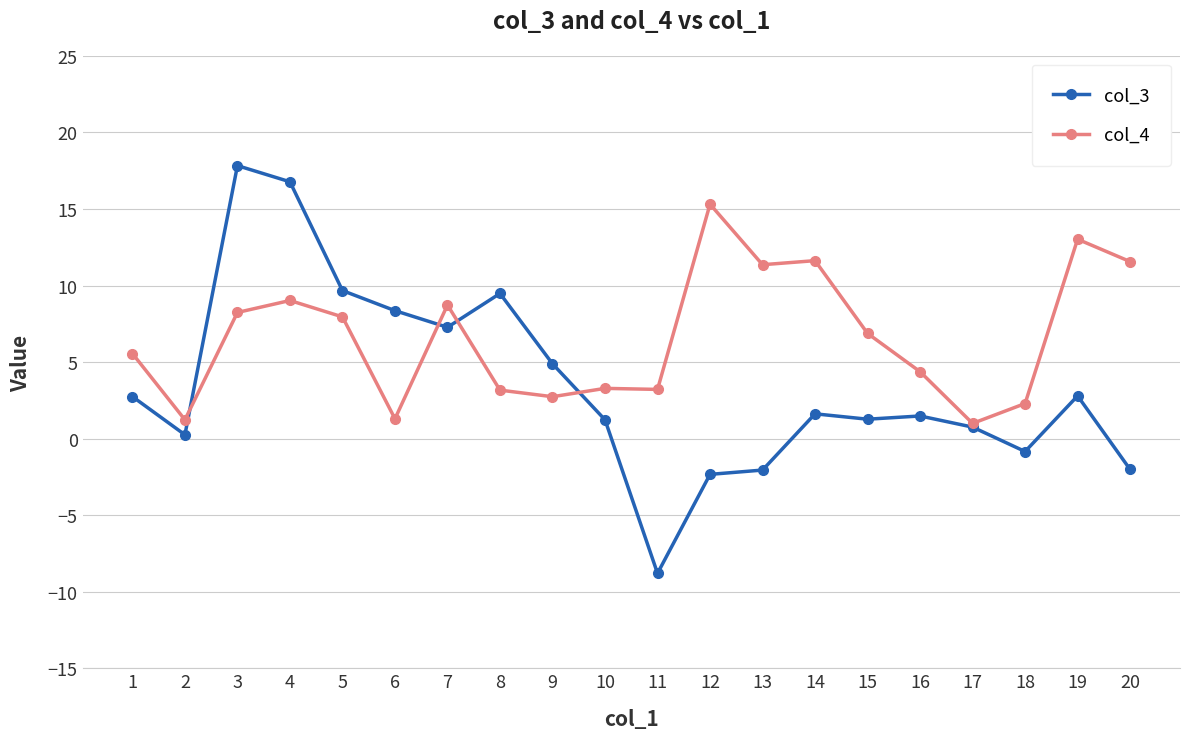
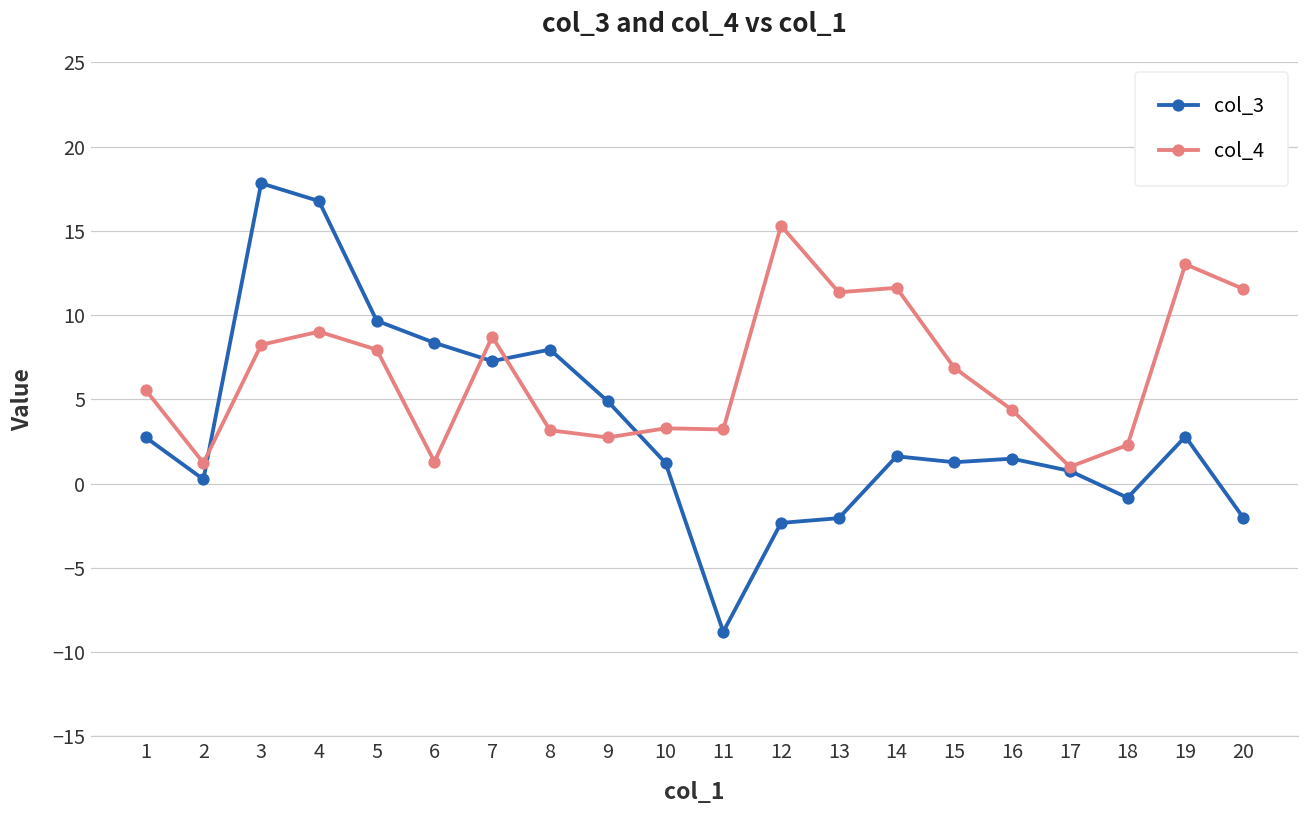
  {
    "col_3": {
      "1": 2.8,
      "2": 0.3,
      "3": 17.8,
      "4": 16.8,
      "5": 9.7,
      "6": 8.4,
      "7": 7.3,
-     "8": 9.5,
+     "8": 8.0,
      "9": 4.9,
      "10": 1.2,
      "11": -8.8,
      "12": -2.3,
      "13": -2.0,
      "14": 1.6,
      "15": 1.3,
      "16": 1.5,
      "17": 0.8,
      "18": -0.8,
      "19": 2.8,
      "20": -2.0
    },
    "col_4": {
      "1": 5.6,
      "2": 1.2,
      "3": 8.2,
      "4": 9.0,
      "5": 8.0,
      "6": 1.3,
      "7": 8.7,
      "8": 3.2,
      "9": 2.7,
      "10": 3.3,
      "11": 3.2,
      "12": 15.3,
      "13": 11.4,
      "14": 11.6,
      "15": 6.9,
      "16": 4.4,
      "17": 1.0,
      "18": 2.3,
      "19": 13.0,
      "20": 11.6
    }
  }
